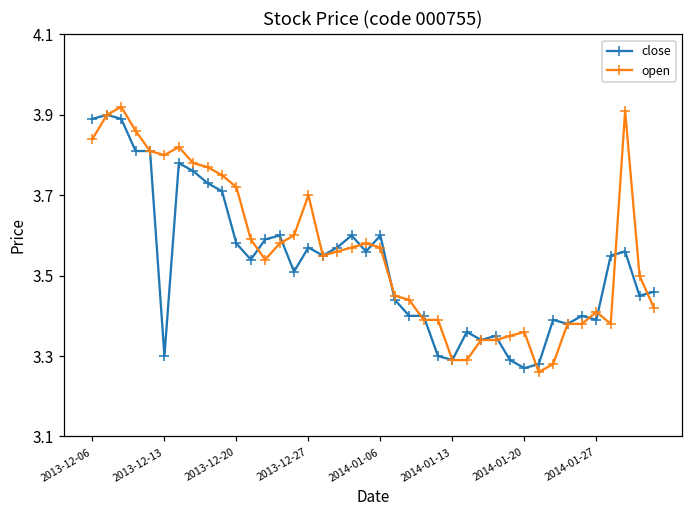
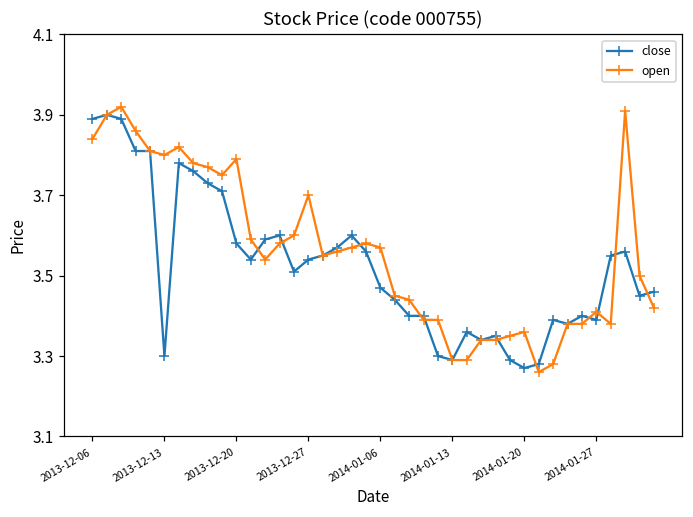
  {
    "close": {
      "2013-12-06": 3.89,
      "2013-12-13": 3.30,
      "2013-12-20": 3.58,
-     "2013-12-27": 3.57,
-     "2014-01-06": 3.60,
+     "2013-12-27": 3.54,
+     "2014-01-06": 3.47,
      "2014-01-20": 3.27,
      "2014-01-27": 3.39
    },
    "open": {
      "2013-12-06": 3.84,
      "2013-12-13": 3.80,
-     "2013-12-20": 3.72,
+     "2013-12-20": 3.79,
      "2013-12-27": 3.70,
      "2014-01-06": 3.57,
      "2014-01-20": 3.36,
      "2014-01-27": 3.41
    }
  }
